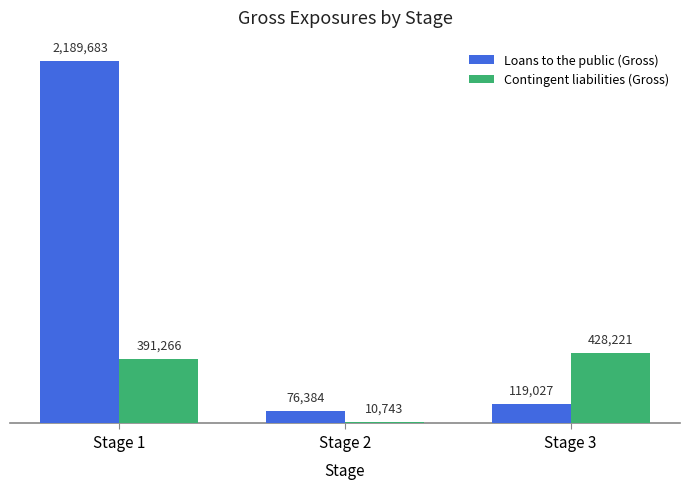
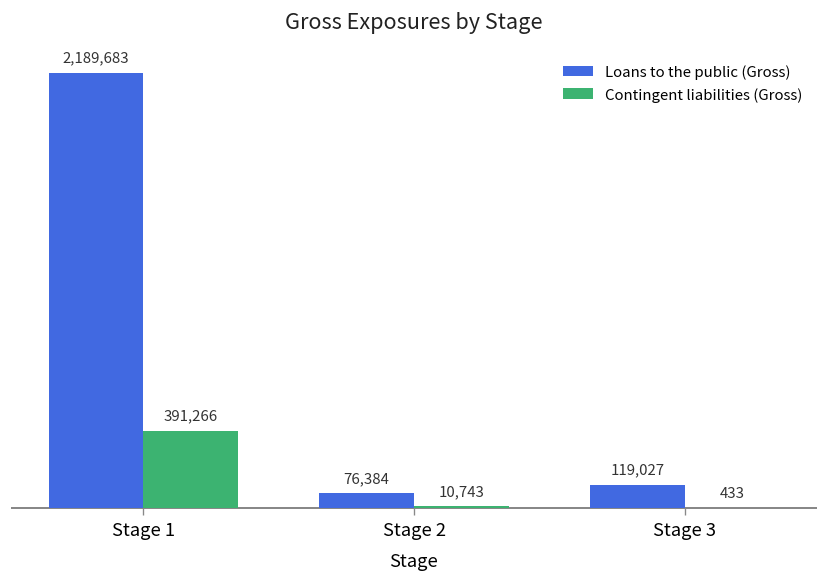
  {
    "Loans to the public (Gross)": {
      "Stage 1": "2,189,683",
      "Stage 2": "76,384",
      "Stage 3": "119,027"
    },
    "Contingent liabilities (Gross)": {
      "Stage 1": "391,266",
      "Stage 2": "10,743",
-     "Stage 3": "428,221"
+     "Stage 3": "433"
    }
  }
